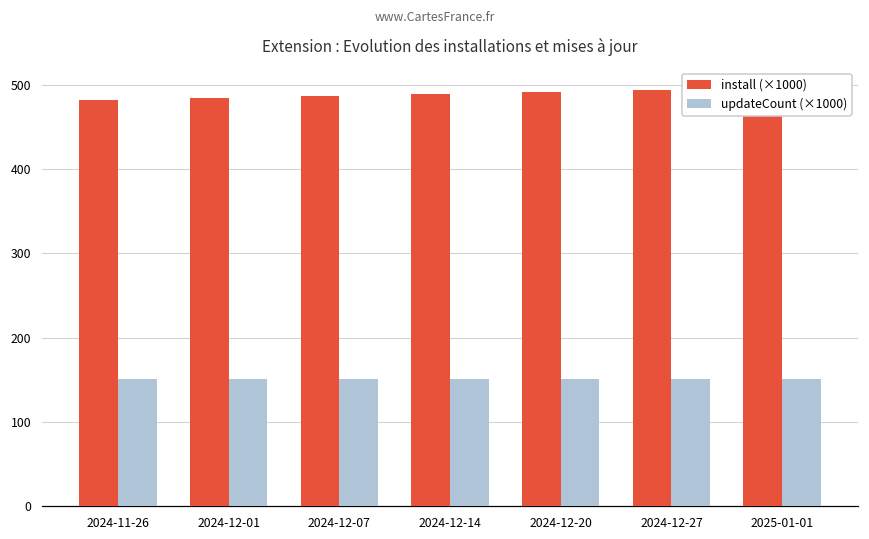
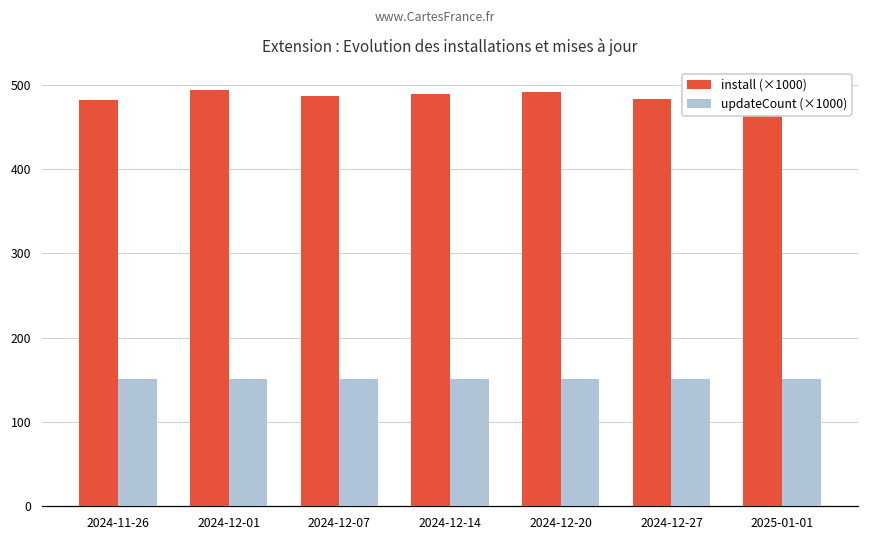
  {
    "install (×1000)": {
      "2024-11-26": 480,
-     "2024-12-01": 480,
+     "2024-12-01": 490,
      "2024-12-07": 490,
      "2024-12-14": 490,
      "2024-12-20": 490,
-     "2024-12-27": 490
+     "2024-12-27": 480
    },
    "updateCount (×1000)": {
      "2024-11-26": 150,
      "2024-12-01": 150,
      "2024-12-07": 150,
      "2024-12-14": 150,
      "2024-12-20": 150,
      "2024-12-27": 150,
      "2025-01-01": 150
    }
  }
